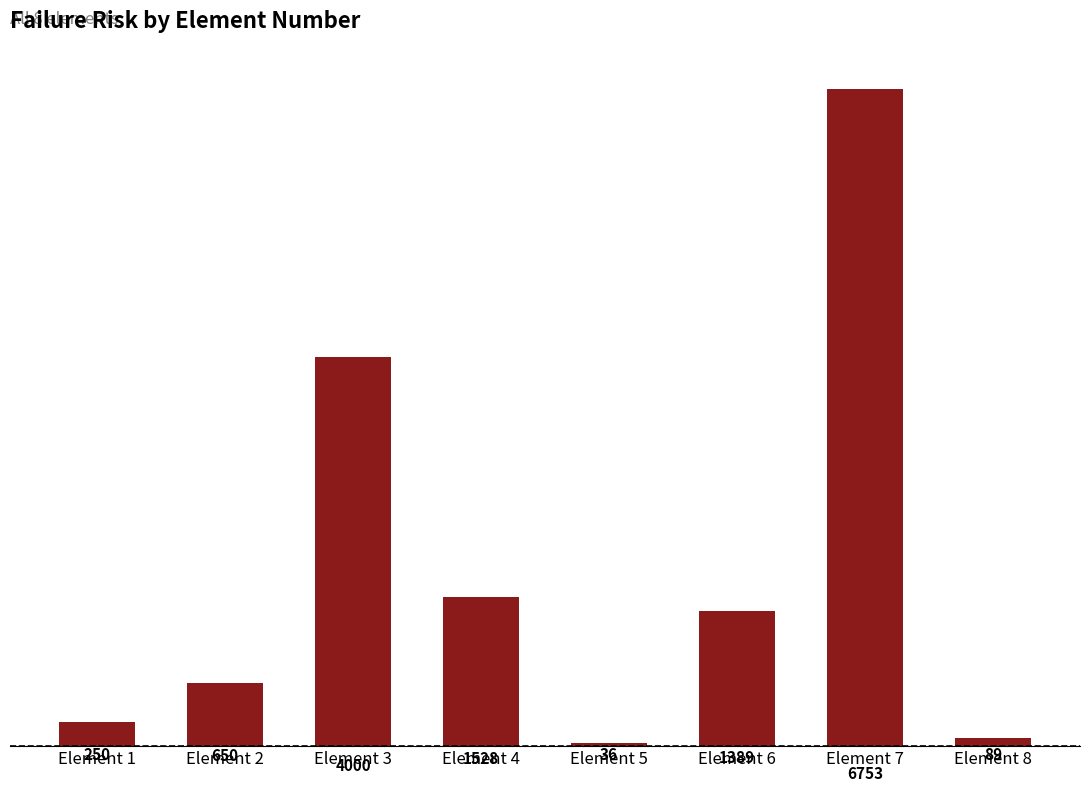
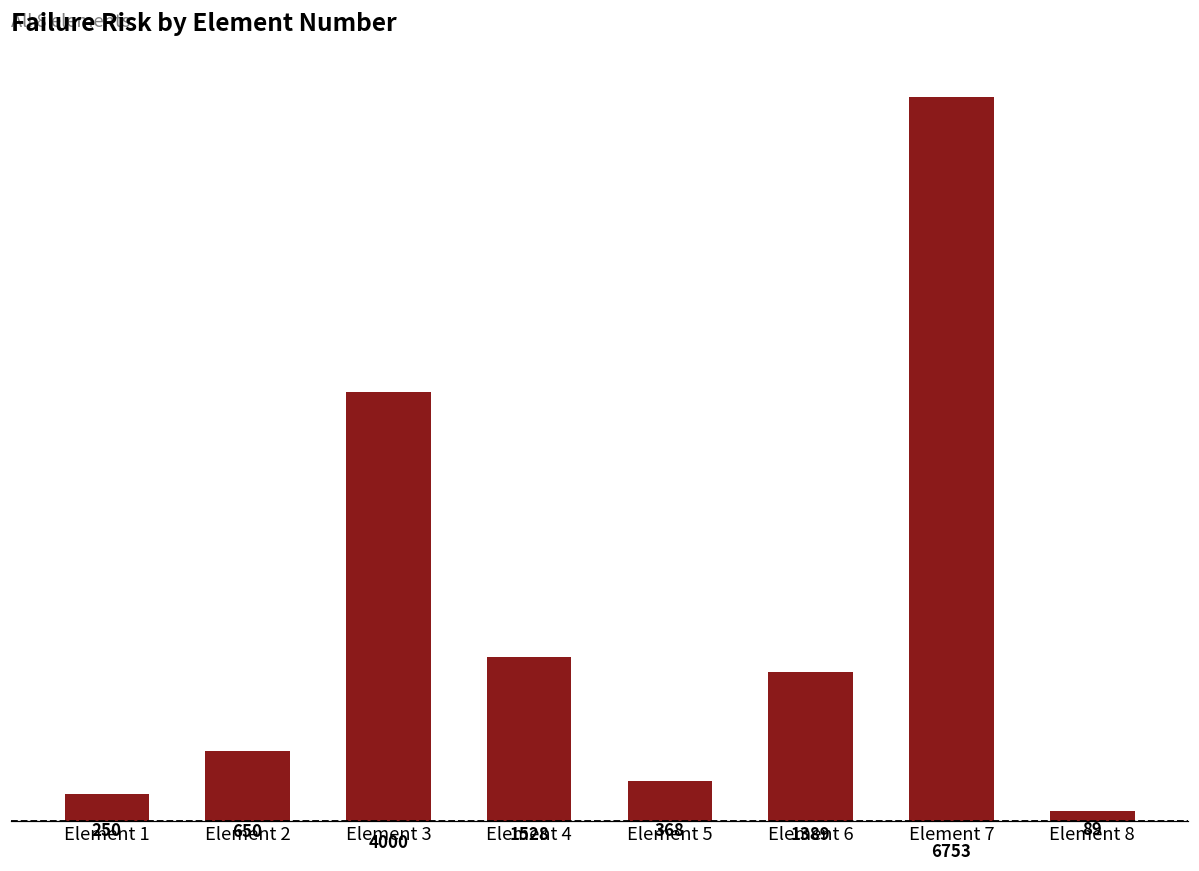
  {
    "Element 1": 250,
-   "Element 5": 36,
+   "Element 5": 368,
    "Element 8": 89
  }
